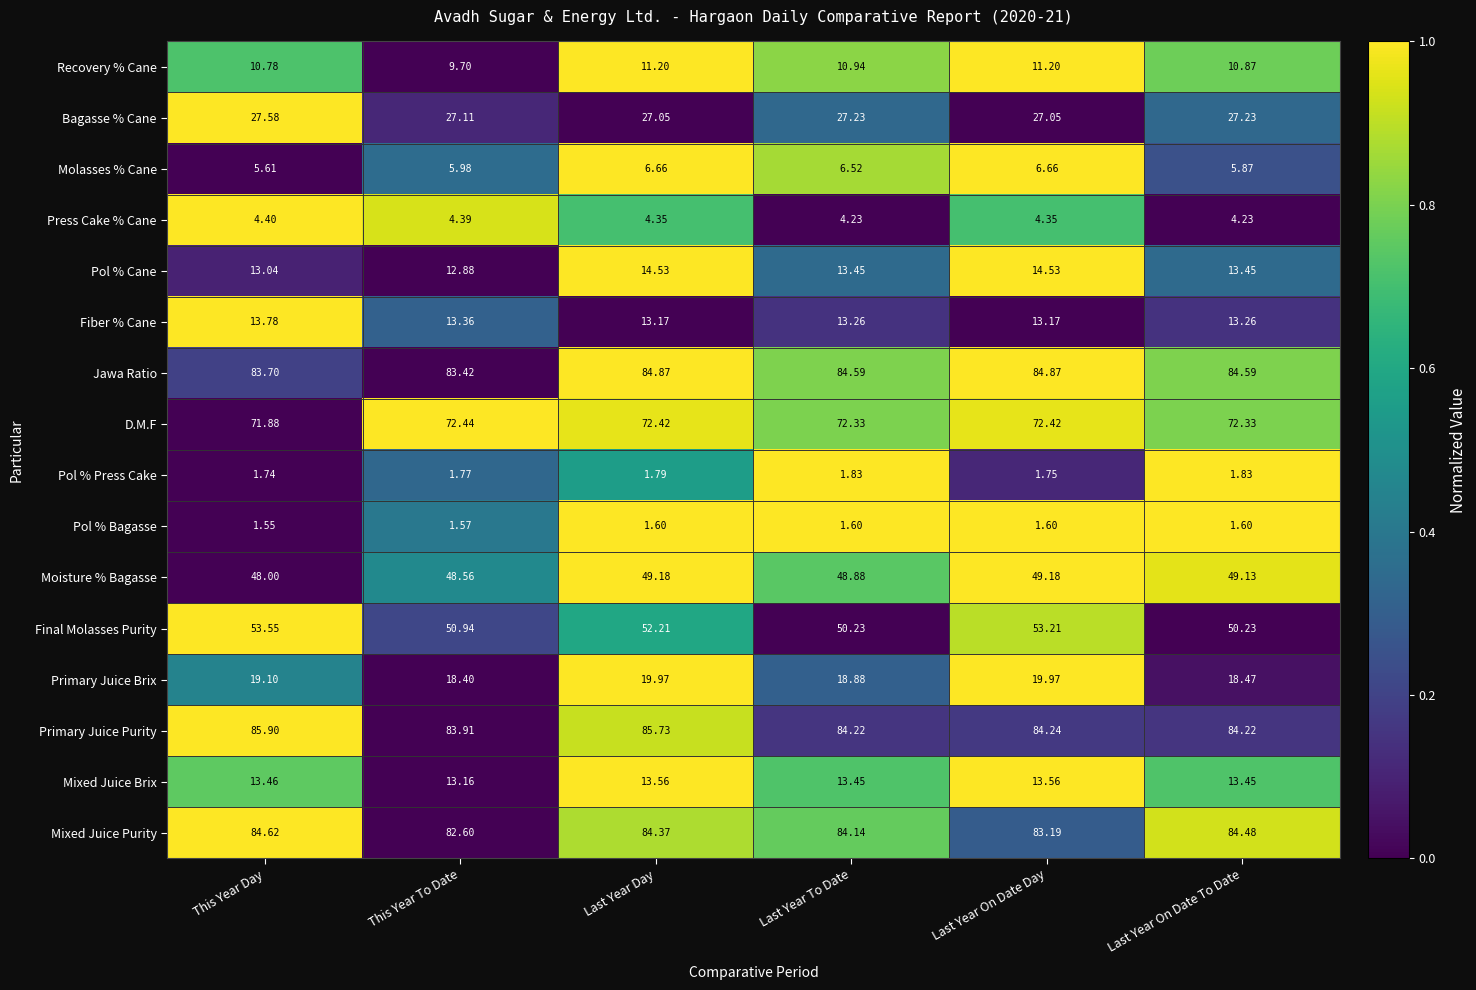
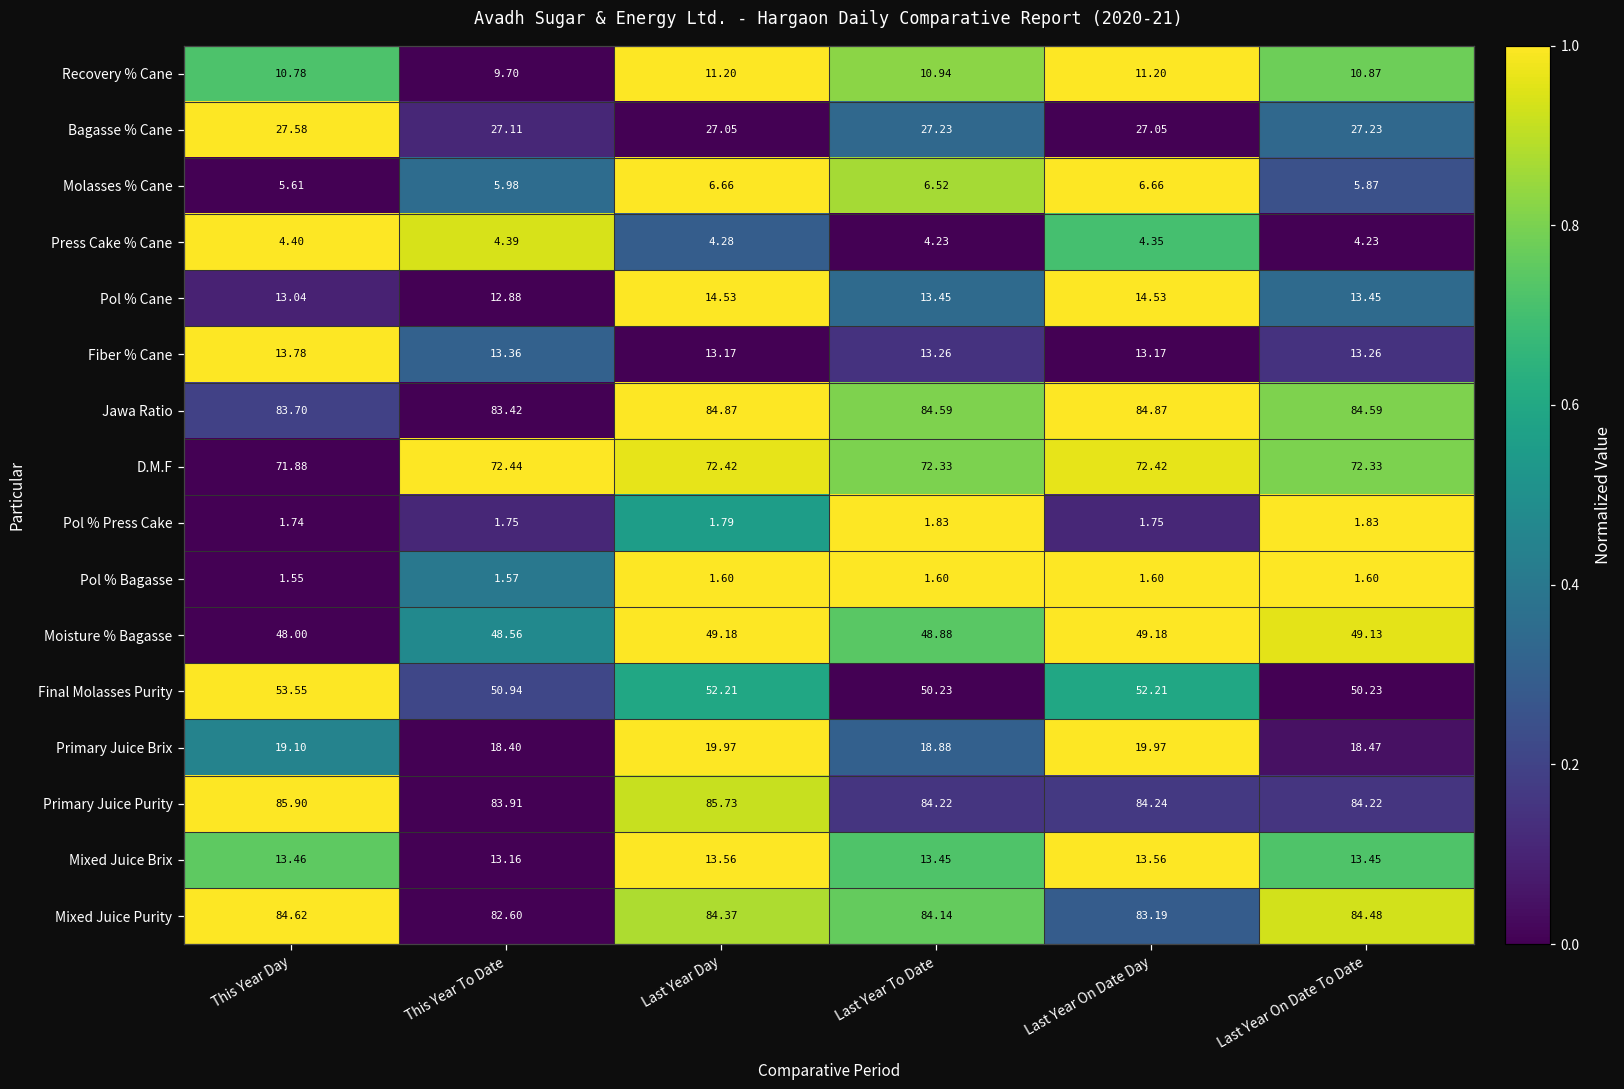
  {
    "Recovery % Cane": {
      "This Year Day": 10.78,
      "This Year To Date": 9.70,
      "Last Year Day": 11.20,
      "Last Year To Date": 10.94,
      "Last Year On Date Day": 11.20,
      "Last Year On Date To Date": 10.87
    },
    "Bagasse % Cane": {
      "This Year Day": 27.58,
      "This Year To Date": 27.11,
      "Last Year Day": 27.05,
      "Last Year To Date": 27.23,
      "Last Year On Date Day": 27.05,
      "Last Year On Date To Date": 27.23
    },
    "Molasses % Cane": {
      "This Year Day": 5.61,
      "This Year To Date": 5.98,
      "Last Year Day": 6.66,
      "Last Year To Date": 6.52,
      "Last Year On Date Day": 6.66,
      "Last Year On Date To Date": 5.87
    },
    "Press Cake % Cane": {
      "This Year Day": 4.40,
      "This Year To Date": 4.39,
-     "Last Year Day": 4.35,
+     "Last Year Day": 4.28,
      "Last Year To Date": 4.23,
      "Last Year On Date Day": 4.35,
      "Last Year On Date To Date": 4.23
    },
    "Pol % Cane": {
      "This Year Day": 13.04,
      "This Year To Date": 12.88,
      "Last Year Day": 14.53,
      "Last Year To Date": 13.45,
      "Last Year On Date Day": 14.53,
      "Last Year On Date To Date": 13.45
    },
    "Fiber % Cane": {
      "This Year Day": 13.78,
      "This Year To Date": 13.36,
      "Last Year Day": 13.17,
      "Last Year To Date": 13.26,
      "Last Year On Date Day": 13.17,
      "Last Year On Date To Date": 13.26
    },
    "Jawa Ratio": {
      "This Year Day": 83.70,
      "This Year To Date": 83.42,
      "Last Year Day": 84.87,
      "Last Year To Date": 84.59,
      "Last Year On Date Day": 84.87,
      "Last Year On Date To Date": 84.59
    },
    "D.M.F": {
      "This Year Day": 71.88,
      "This Year To Date": 72.44,
      "Last Year Day": 72.42,
      "Last Year To Date": 72.33,
      "Last Year On Date Day": 72.42,
      "Last Year On Date To Date": 72.33
    },
    "Pol % Press Cake": {
      "This Year Day": 1.74,
-     "This Year To Date": 1.77,
+     "This Year To Date": 1.75,
      "Last Year Day": 1.79,
      "Last Year To Date": 1.83,
      "Last Year On Date Day": 1.75,
      "Last Year On Date To Date": 1.83
    },
    "Pol % Bagasse": {
      "This Year Day": 1.55,
      "This Year To Date": 1.57,
      "Last Year Day": 1.60,
      "Last Year To Date": 1.60,
      "Last Year On Date Day": 1.60,
      "Last Year On Date To Date": 1.60
    },
    "Moisture % Bagasse": {
      "This Year Day": 48.00,
      "This Year To Date": 48.56,
      "Last Year Day": 49.18,
      "Last Year To Date": 48.88,
      "Last Year On Date Day": 49.18,
      "Last Year On Date To Date": 49.13
    },
    "Final Molasses Purity": {
      "This Year Day": 53.55,
      "This Year To Date": 50.94,
      "Last Year Day": 52.21,
      "Last Year To Date": 50.23,
-     "Last Year On Date Day": 53.21,
+     "Last Year On Date Day": 52.21,
      "Last Year On Date To Date": 50.23
    },
    "Primary Juice Brix": {
      "This Year Day": 19.10,
      "This Year To Date": 18.40,
      "Last Year Day": 19.97,
      "Last Year To Date": 18.88,
      "Last Year On Date Day": 19.97,
      "Last Year On Date To Date": 18.47
    },
    "Primary Juice Purity": {
      "This Year Day": 85.90,
      "This Year To Date": 83.91,
      "Last Year Day": 85.73,
      "Last Year To Date": 84.22,
      "Last Year On Date Day": 84.24,
      "Last Year On Date To Date": 84.22
    },
    "Mixed Juice Brix": {
      "This Year Day": 13.46,
      "This Year To Date": 13.16,
      "Last Year Day": 13.56,
      "Last Year To Date": 13.45,
      "Last Year On Date Day": 13.56,
      "Last Year On Date To Date": 13.45
    },
    "Mixed Juice Purity": {
      "This Year Day": 84.62,
      "This Year To Date": 82.60,
      "Last Year Day": 84.37,
      "Last Year To Date": 84.14,
      "Last Year On Date Day": 83.19,
      "Last Year On Date To Date": 84.48
    }
  }
